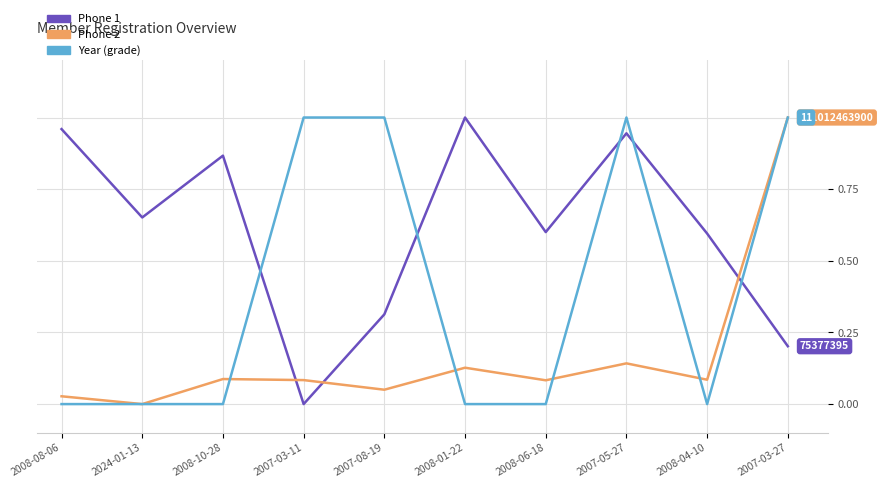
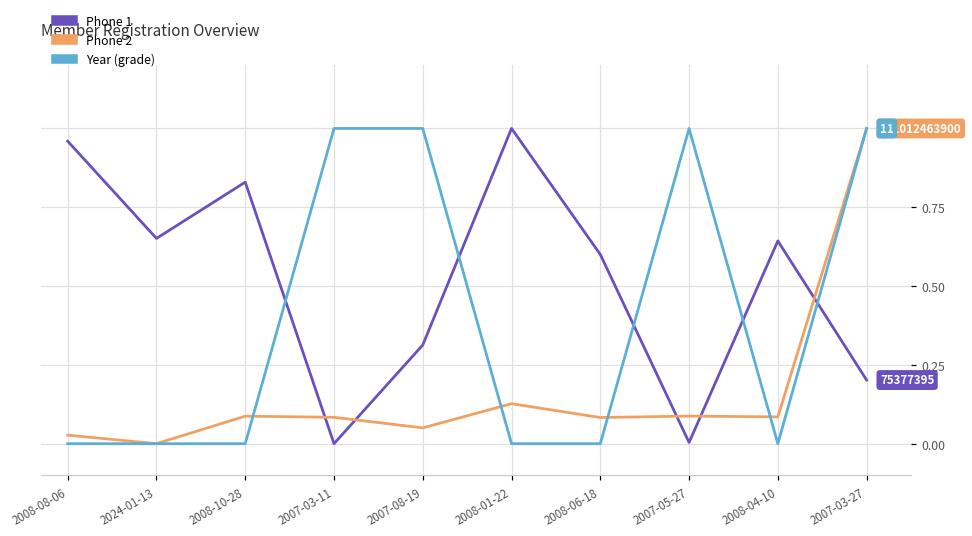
  {
    "Phone 1": {
      "2008-08-06": 0.96,
      "2024-01-13": 0.65,
-     "2008-10-28": 0.87,
+     "2008-10-28": 0.83,
      "2007-03-11": 0.00,
      "2007-08-19": 0.31,
      "2008-01-22": 1.00,
      "2008-06-18": 0.60,
-     "2007-05-27": 0.94,
-     "2008-04-10": 0.60
+     "2007-05-27": 0.00,
+     "2008-04-10": 0.64
    },
    "Phone 2": {
      "2008-08-06": 0.03,
      "2008-10-28": 0.09,
      "2007-03-11": 0.08,
      "2007-08-19": 0.05,
      "2008-01-22": 0.13,
      "2008-06-18": 0.08,
-     "2007-05-27": 0.14,
+     "2007-05-27": 0.09,
      "2008-04-10": 0.09
    },
    "Year (grade)": {
      "2008-08-06": 0.00,
      "2008-10-28": 0.00,
      "2007-03-11": 1.00,
      "2007-08-19": 1.00,
      "2008-01-22": 0.00,
      "2008-06-18": 0.00,
      "2007-05-27": 1.00,
      "2008-04-10": 0.00
    }
  }
